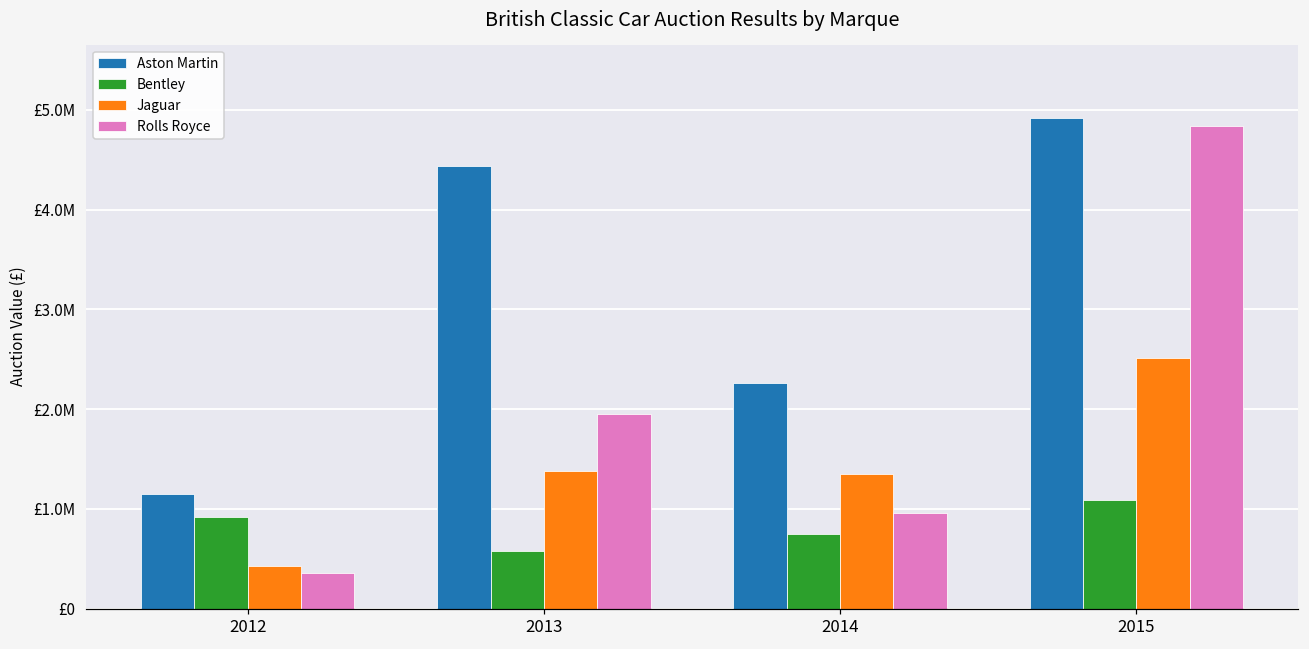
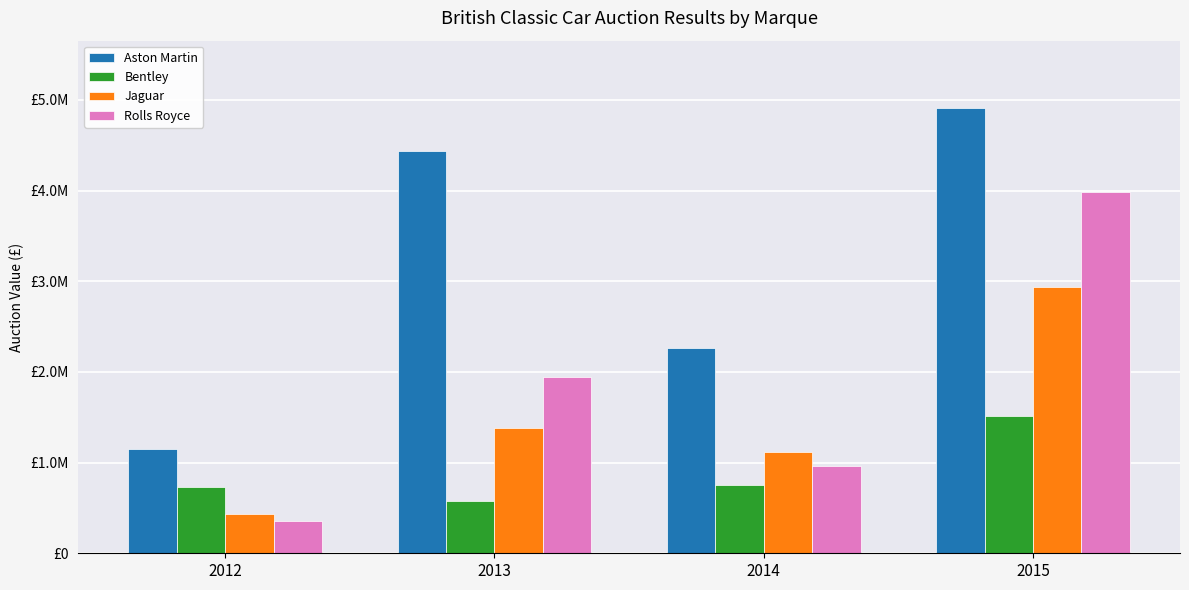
  {
    "Aston Martin": {
      "2012": "£1200000",
      "2013": "£4400000",
      "2014": "£2300000",
      "2015": "£4900000"
    },
    "Bentley": {
-     "2012": "£900000",
+     "2012": "£700000",
      "2013": "£600000",
      "2014": "£800000",
-     "2015": "£1100000"
+     "2015": "£1500000"
    },
    "Jaguar": {
      "2012": "£400000",
      "2013": "£1400000",
-     "2014": "£1400000",
-     "2015": "£2500000"
+     "2014": "£1100000",
+     "2015": "£2900000"
    },
    "Rolls Royce": {
      "2012": "£400000",
      "2013": "£1900000",
      "2014": "£1000000",
-     "2015": "£4800000"
+     "2015": "£4000000"
    }
  }
